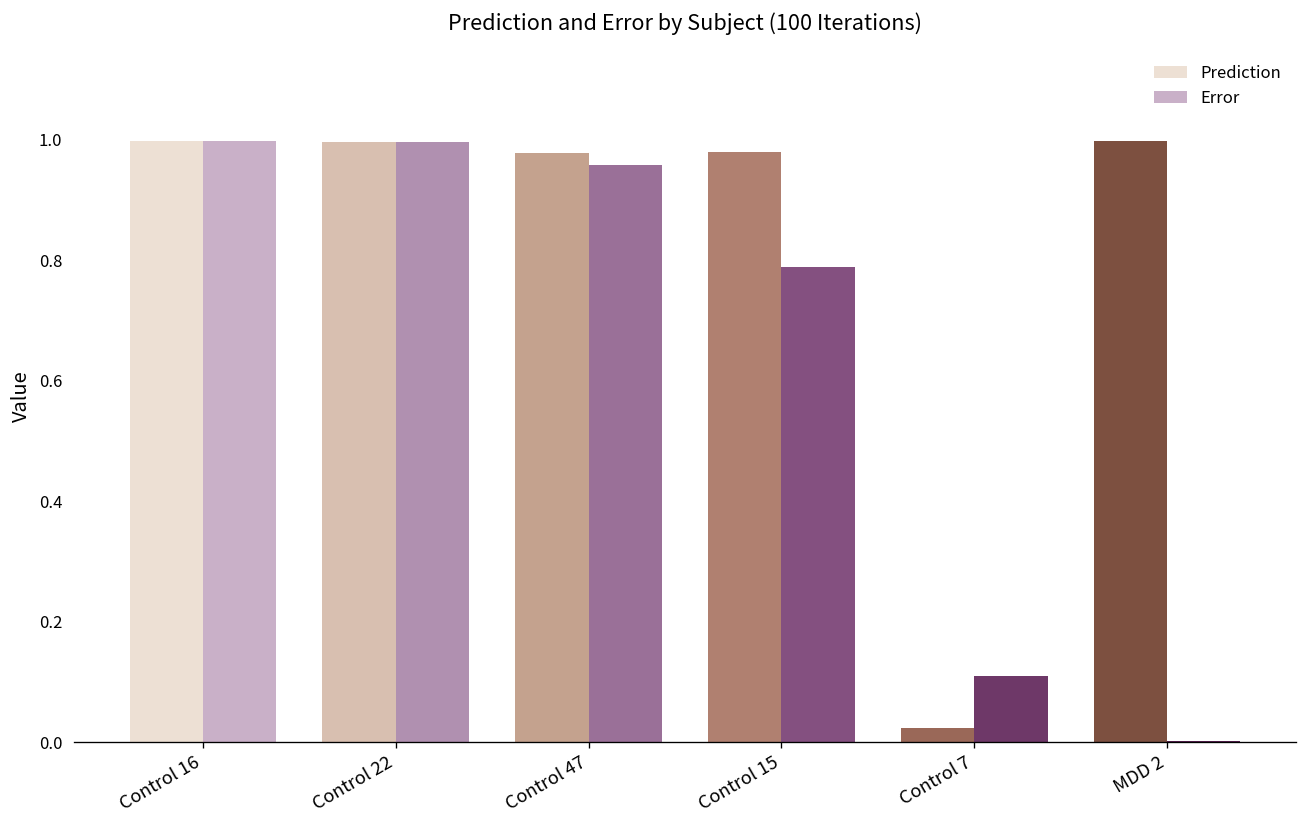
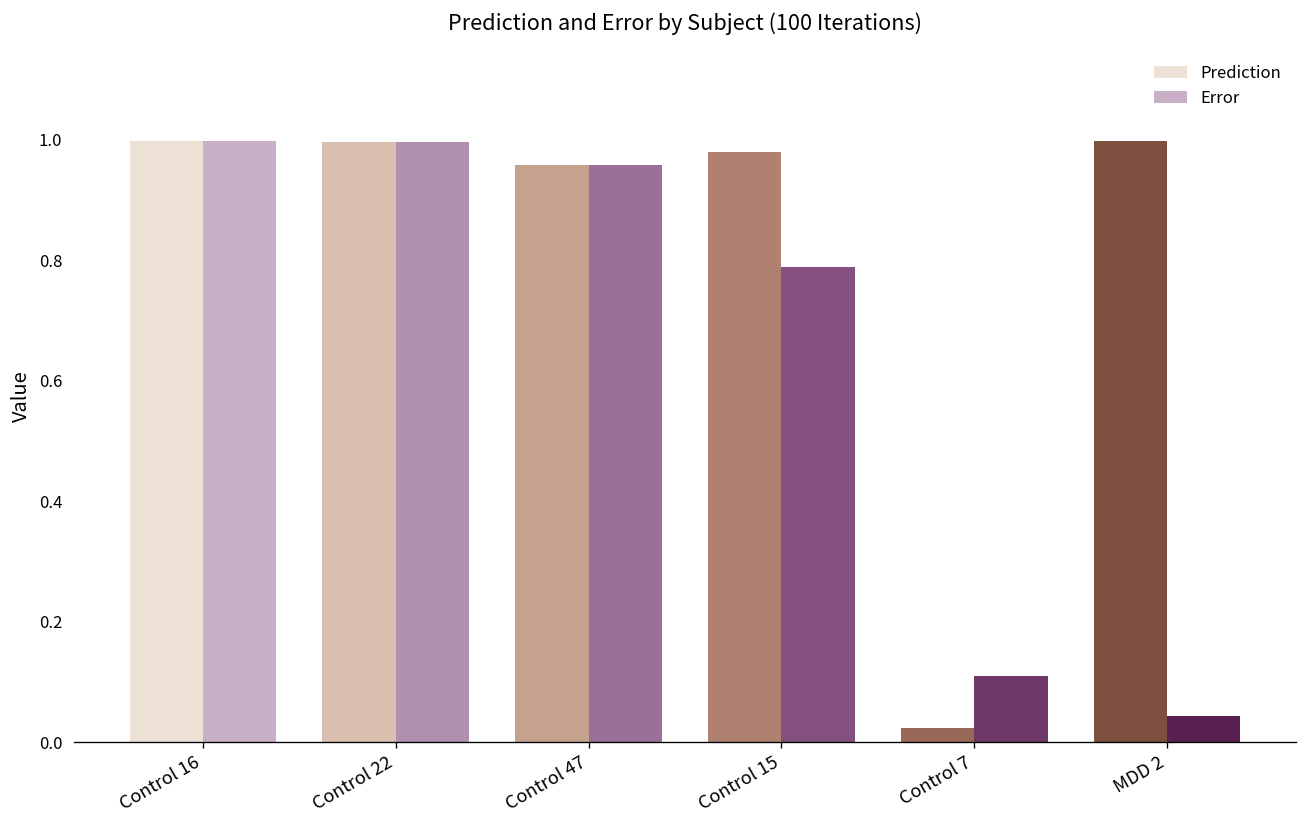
  {
    "Prediction": {
      "Control 16": 1.00,
      "Control 22": 1.00,
-     "Control 47": 0.98,
+     "Control 47": 0.96,
      "Control 15": 0.98,
      "Control 7": 0.02,
      "MDD 2": 1.00
    },
    "Error": {
      "Control 16": 1.00,
      "Control 22": 1.00,
      "Control 47": 0.96,
      "Control 15": 0.79,
      "Control 7": 0.11,
-     "MDD 2": 0.00
+     "MDD 2": 0.04
    }
  }
